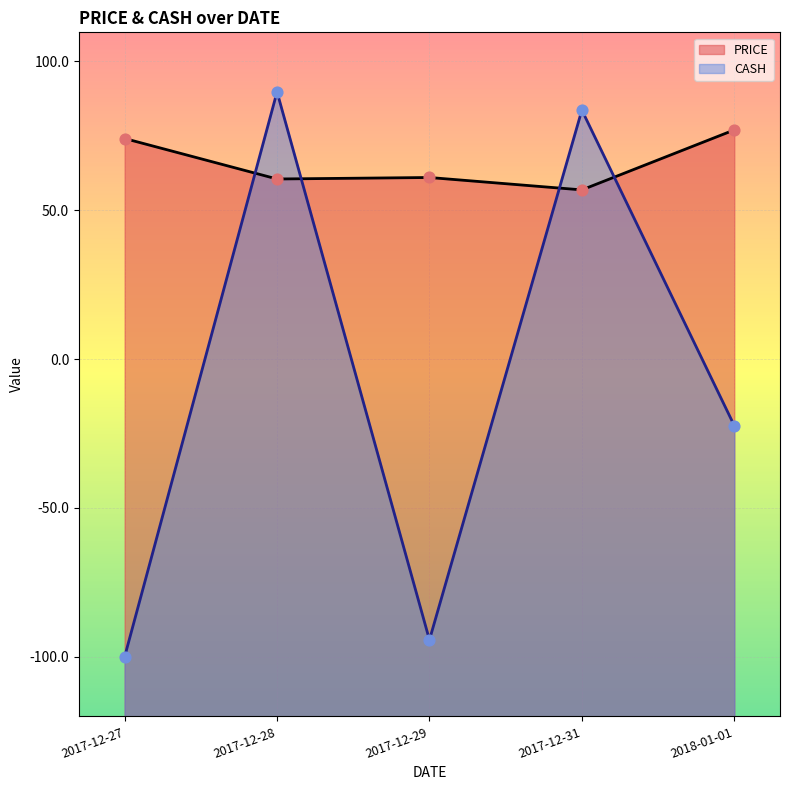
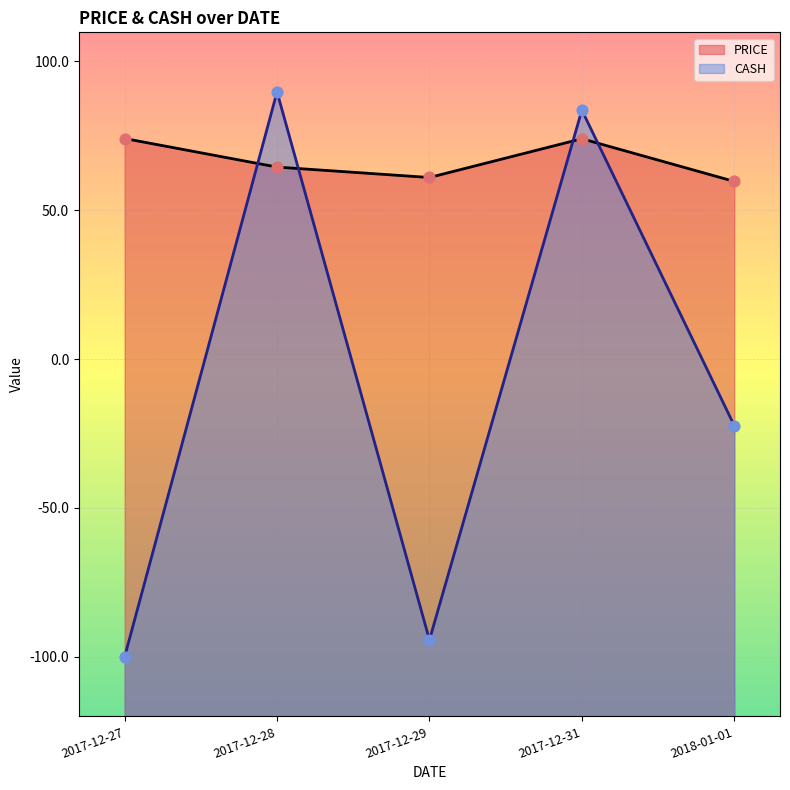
  {
    "PRICE": {
      "2017-12-27": 74,
-     "2017-12-28": 61,
+     "2017-12-28": 65,
      "2017-12-29": 61,
-     "2017-12-31": 57,
-     "2018-01-01": 77
+     "2017-12-31": 74,
+     "2018-01-01": 60
    },
    "CASH": {
      "2017-12-27": -100,
      "2017-12-28": 90,
      "2017-12-29": -94,
      "2017-12-31": 84,
      "2018-01-01": -22
    }
  }
